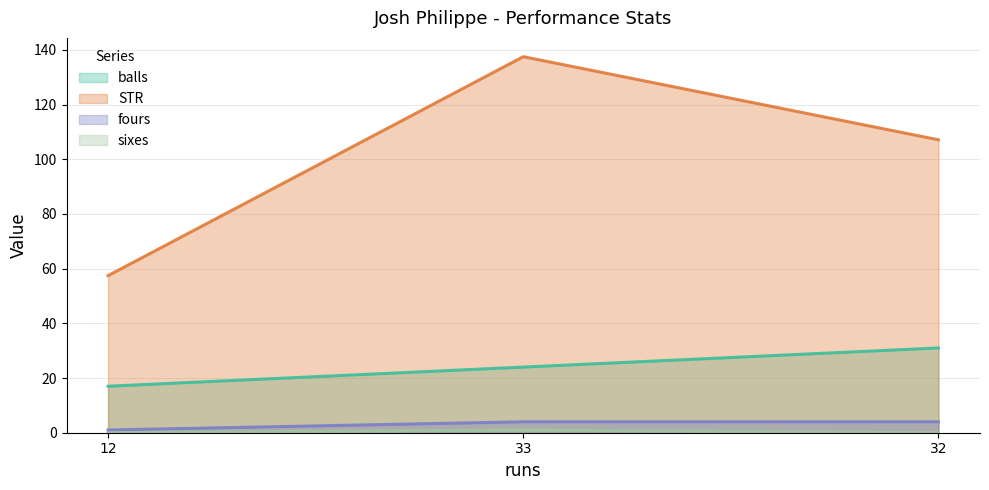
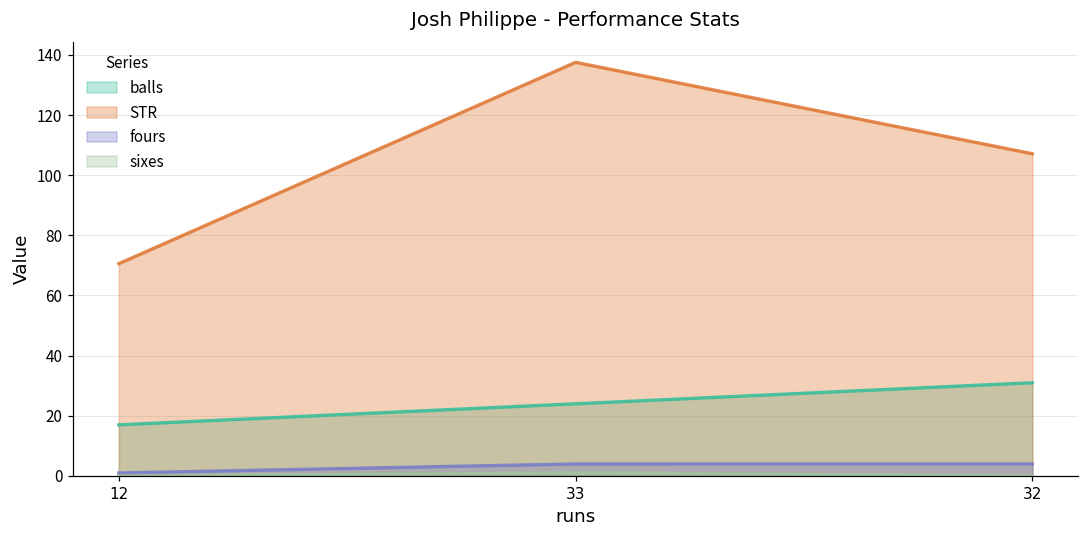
  {
    "STR": {
-     "12": 57,
+     "12": 71,
      "33": 138,
      "32": 107
    }
  }
